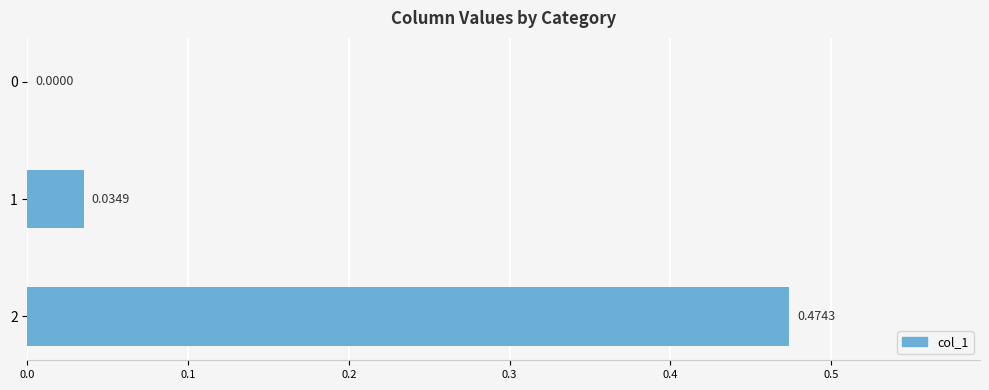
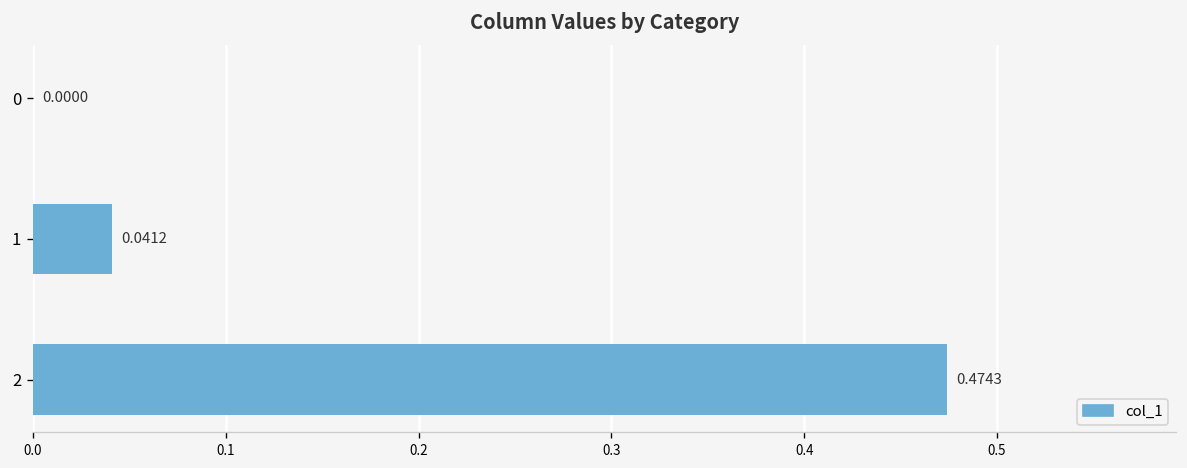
  {
    "0": 0.0000,
-   "1": 0.0349,
+   "1": 0.0412,
    "2": 0.4743
  }
